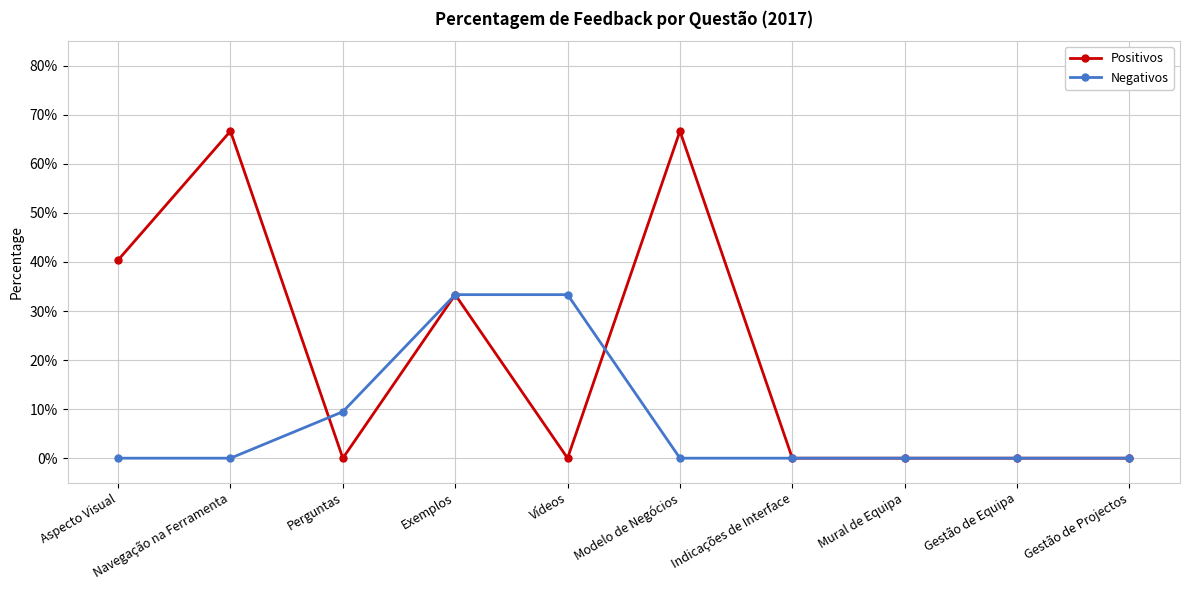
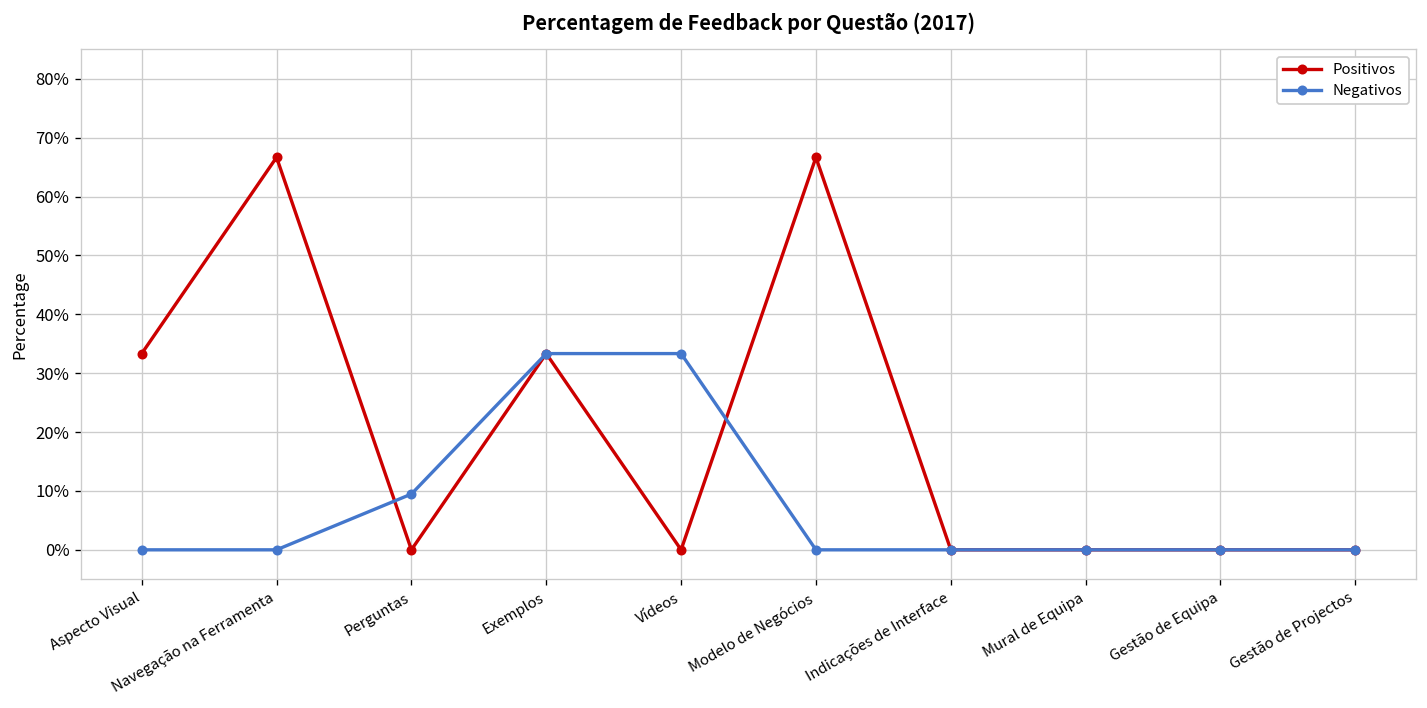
  {
    "Positivos": {
-     "Aspecto Visual": "40%",
+     "Aspecto Visual": "33%",
      "Navegação na Ferramenta": "67%",
      "Perguntas": "0%",
      "Vídeos": "0%",
      "Modelo de Negócios": "67%"
    },
    "Negativos": {
      "Aspecto Visual": "0%",
      "Navegação na Ferramenta": "0%",
      "Perguntas": "9%",
      "Vídeos": "33%",
      "Modelo de Negócios": "0%"
    }
  }
